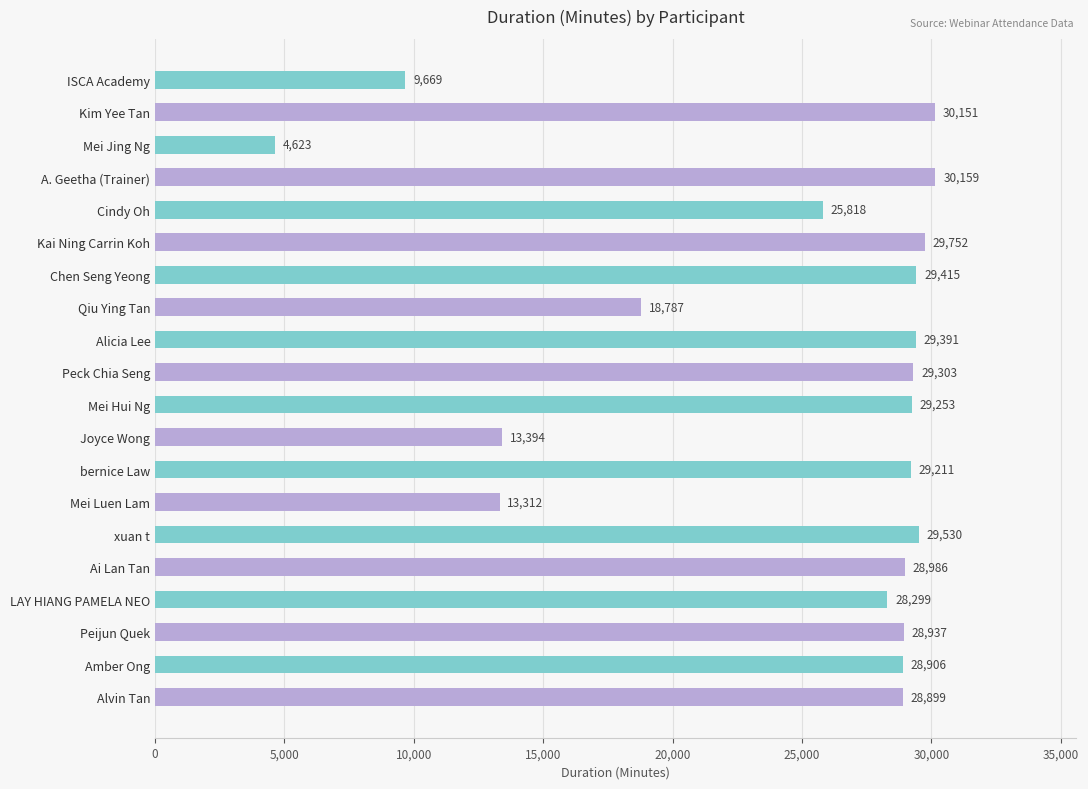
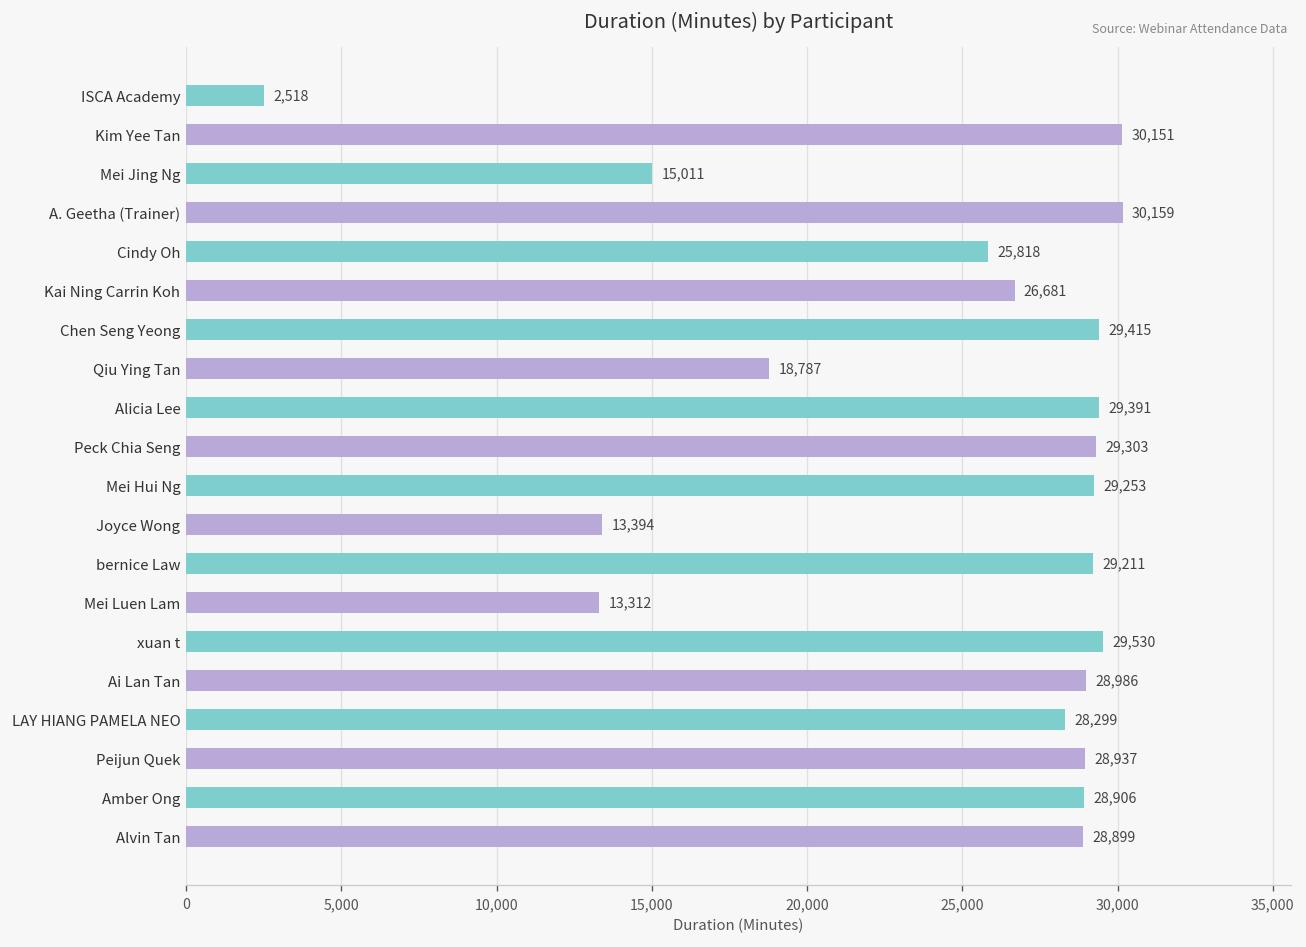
  {
-   "ISCA Academy": "9,669",
+   "ISCA Academy": "2,518",
    "Kim Yee Tan": "30,151",
-   "Mei Jing Ng": "4,623",
+   "Mei Jing Ng": "15,011",
    "A. Geetha (Trainer)": "30,159",
    "Cindy Oh": "25,818",
-   "Kai Ning Carrin Koh": "29,752",
+   "Kai Ning Carrin Koh": "26,681",
    "Chen Seng Yeong": "29,415",
    "Qiu Ying Tan": "18,787",
    "Alicia Lee": "29,391",
    "Peck Chia Seng": "29,303",
    "Mei Hui Ng": "29,253",
    "Joyce Wong": "13,394",
    "bernice Law": "29,211",
    "Mei Luen Lam": "13,312",
    "xuan t": "29,530",
    "Ai Lan Tan": "28,986",
    "LAY HIANG PAMELA NEO": "28,299",
    "Peijun Quek": "28,937",
    "Amber Ong": "28,906",
    "Alvin Tan": "28,899"
  }
